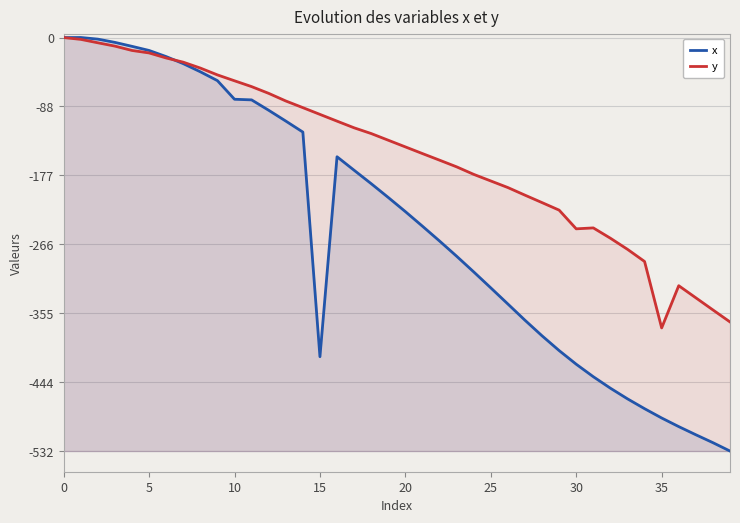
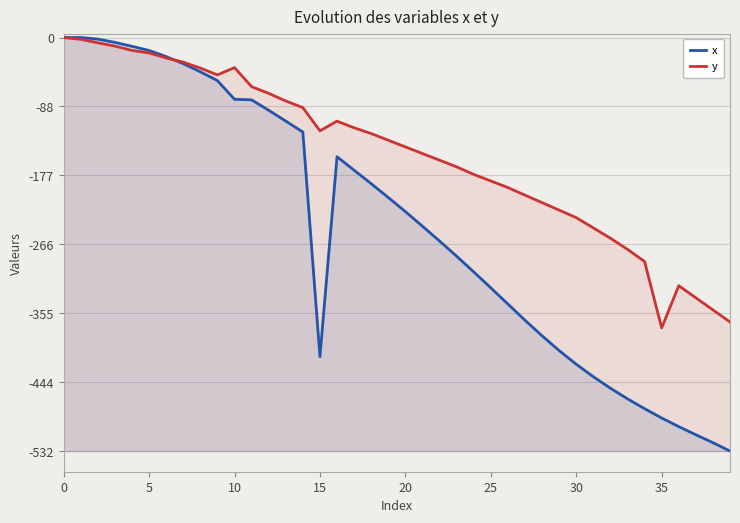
  {
    "x": {
      "10": -80,
      "15": -410,
      "20": -220,
      "25": -320,
      "30": -420,
      "35": -490
    },
    "y": {
-     "10": -60,
-     "15": -100,
+     "10": -40,
+     "15": -120,
      "20": -140,
      "25": -180,
-     "30": -250,
+     "30": -230,
      "35": -370
    }
  }
